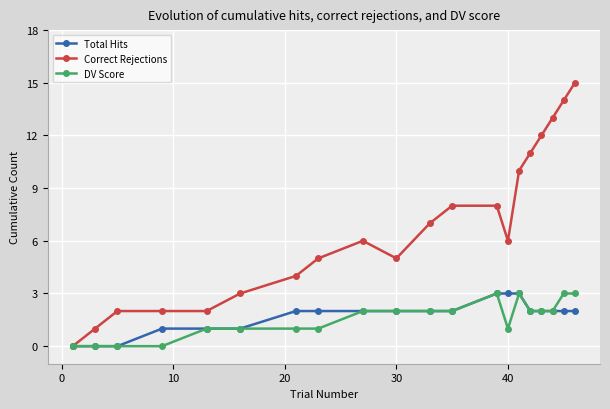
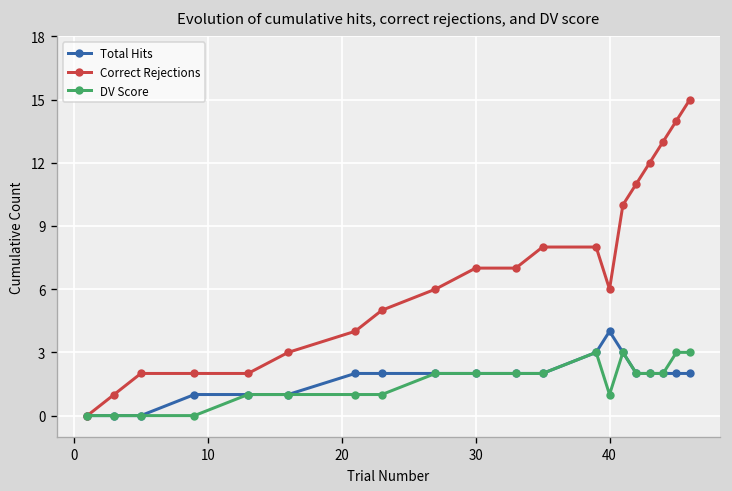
  {
    "Total Hits": {
-     "40": 3
+     "40": 4
    },
    "Correct Rejections": {
-     "30": 5,
+     "30": 7,
      "40": 6
    },
    "DV Score": {
      "40": 1
    }
  }
